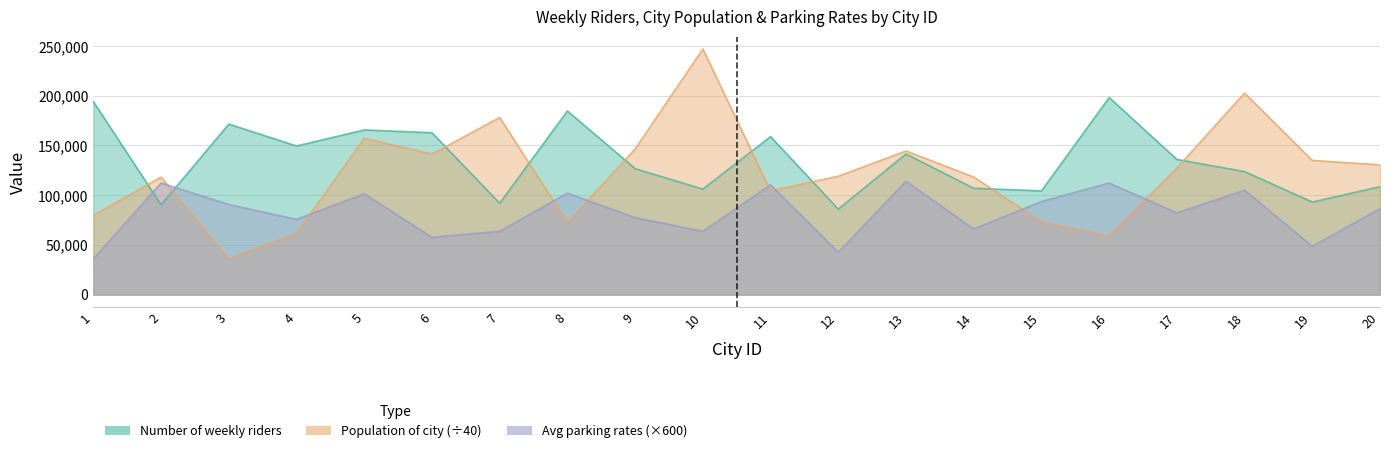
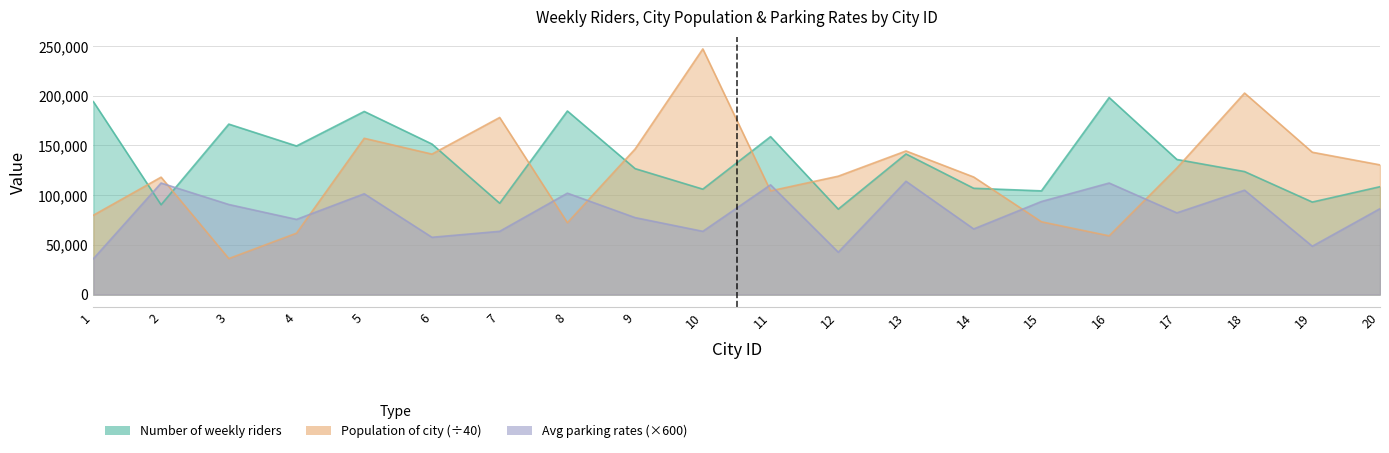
  {
    "Number of weekly riders": {
      "1": "190,000",
      "2": "90,000",
      "3": "170,000",
      "4": "150,000",
-     "5": "170,000",
-     "6": "160,000",
+     "5": "180,000",
+     "6": "150,000",
      "7": "90,000",
      "8": "180,000",
      "9": "130,000",
      "10": "110,000",
      "11": "160,000",
      "12": "90,000",
      "13": "140,000",
      "14": "110,000",
      "15": "100,000",
      "16": "200,000",
      "17": "140,000",
      "18": "120,000",
      "19": "90,000",
      "20": "110,000"
    },
    "Population of city (÷40)": {
      "1": "80,000",
      "2": "120,000",
      "3": "40,000",
      "4": "60,000",
      "5": "160,000",
      "6": "140,000",
      "7": "180,000",
      "8": "70,000",
      "9": "150,000",
      "10": "250,000",
      "11": "100,000",
      "12": "120,000",
      "13": "140,000",
      "14": "120,000",
      "15": "70,000",
      "16": "60,000",
      "17": "130,000",
      "18": "200,000",
-     "19": "130,000",
+     "19": "140,000",
      "20": "130,000"
    },
    "Avg parking rates (×600)": {
      "1": "40,000",
      "2": "110,000",
      "3": "90,000",
      "4": "80,000",
      "5": "100,000",
      "6": "60,000",
      "7": "60,000",
      "8": "100,000",
      "9": "80,000",
      "10": "60,000",
      "11": "110,000",
      "12": "40,000",
      "13": "110,000",
      "14": "70,000",
      "15": "90,000",
      "16": "110,000",
      "17": "80,000",
      "18": "110,000",
      "19": "50,000",
      "20": "90,000"
    }
  }
